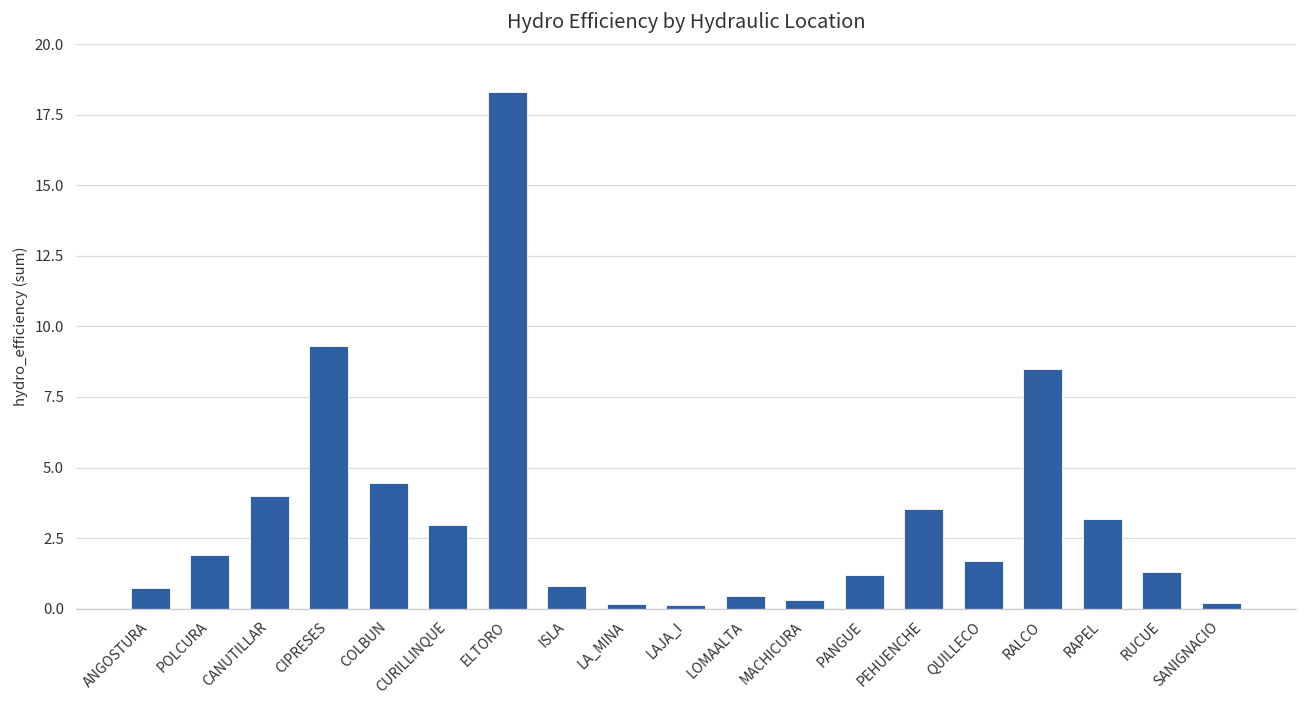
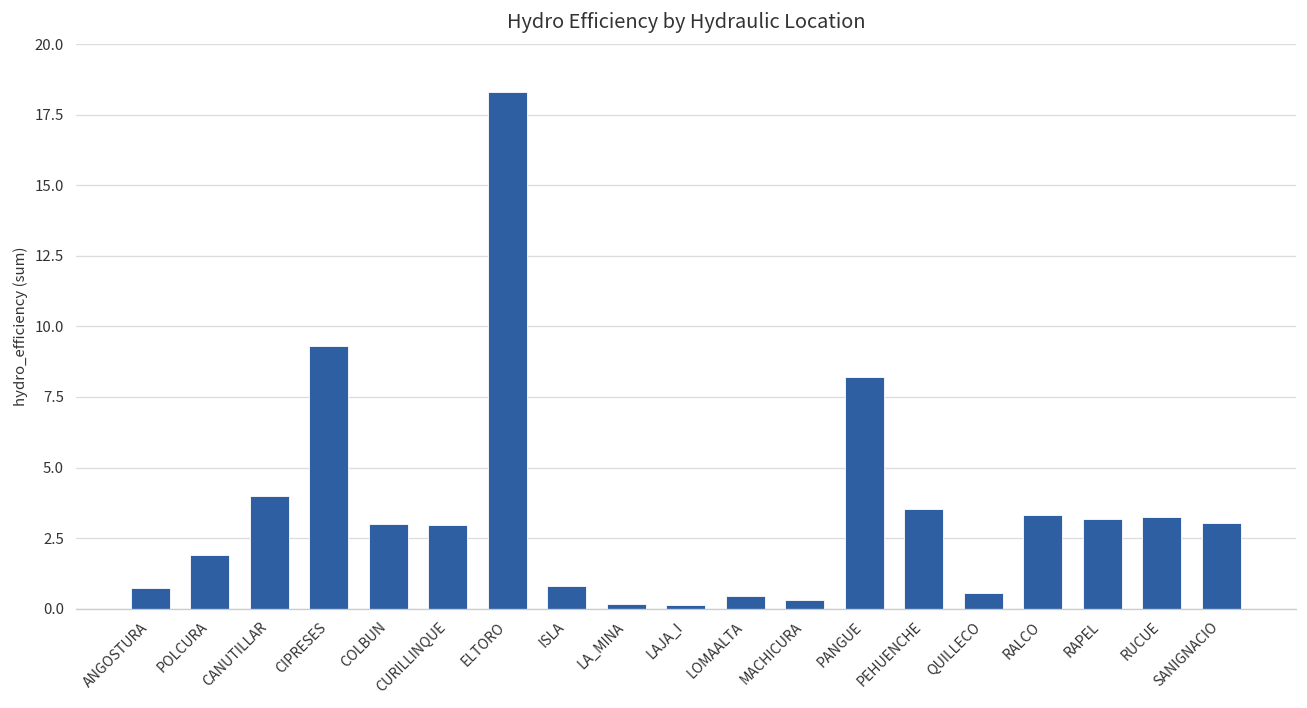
  {
    "ANGOSTURA": 0.7,
    "POLCURA": 1.9,
    "CANUTILLAR": 4.0,
    "CIPRESES": 9.3,
-   "COLBUN": 4.5,
+   "COLBUN": 3.0,
    "CURILLINQUE": 3.0,
    "ELTORO": 18.3,
    "ISLA": 0.8,
    "LA_MINA": 0.2,
    "LAJA_I": 0.1,
    "LOMAALTA": 0.5,
    "MACHICURA": 0.3,
-   "PANGUE": 1.2,
+   "PANGUE": 8.2,
    "PEHUENCHE": 3.5,
-   "QUILLECO": 1.7,
-   "RALCO": 8.5,
+   "QUILLECO": 0.6,
+   "RALCO": 3.3,
    "RAPEL": 3.2,
-   "RUCUE": 1.3,
-   "SANIGNACIO": 0.2
+   "RUCUE": 3.2,
+   "SANIGNACIO": 3.1
  }
